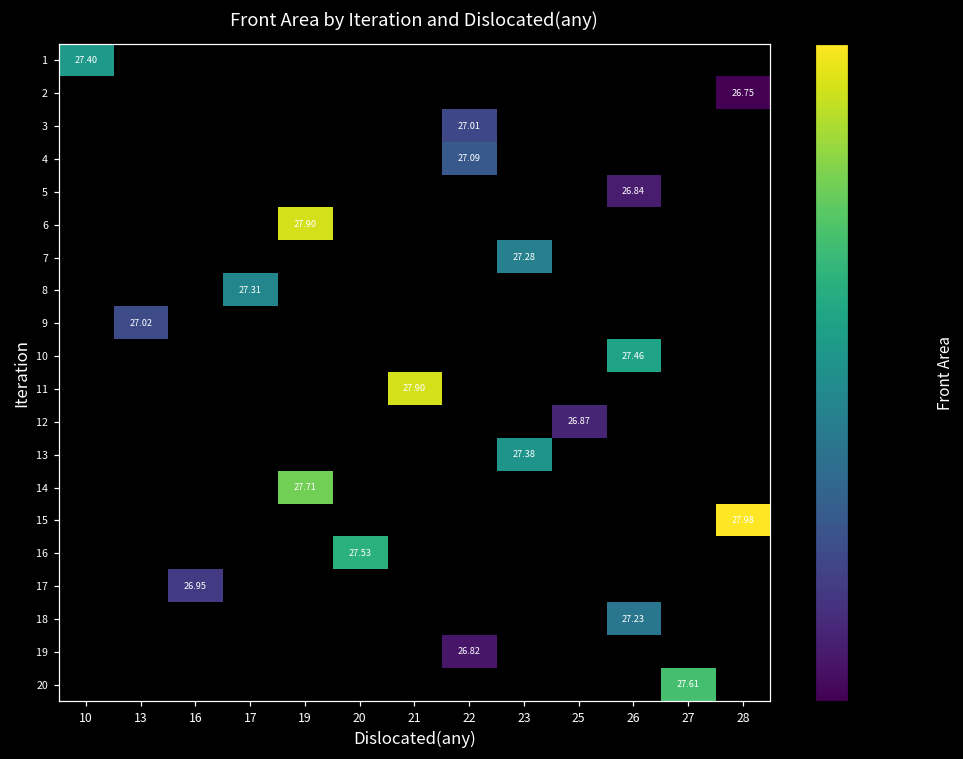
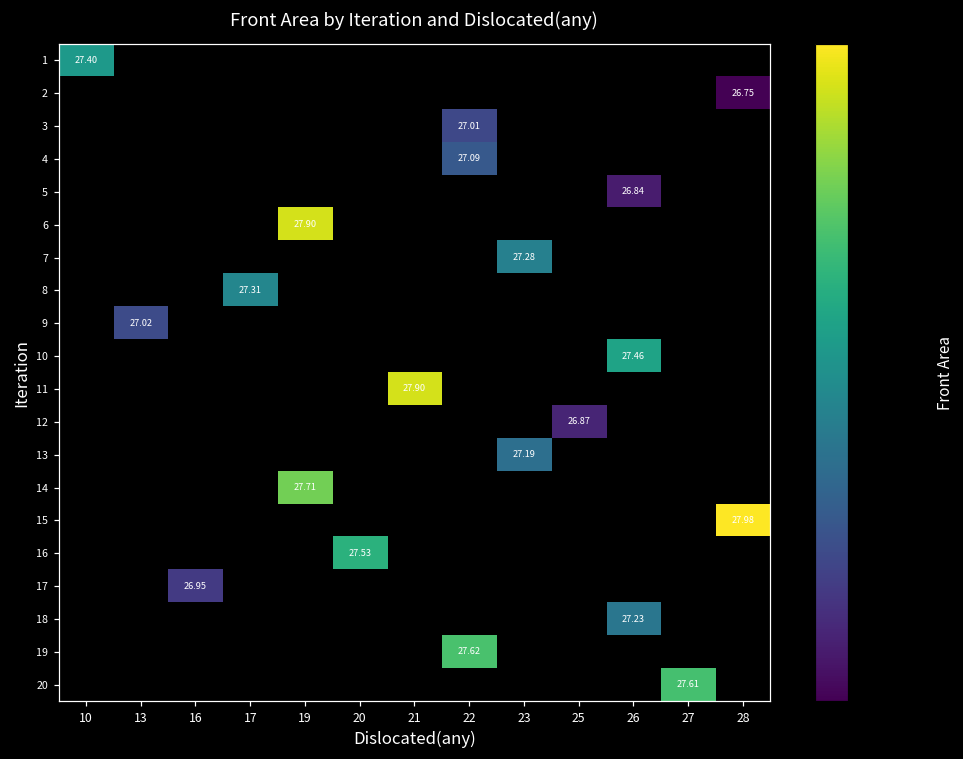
  {
    "1": {
      "10": 27.40
    },
    "2": {
      "28": 26.75
    },
    "3": {
      "22": 27.01
    },
    "4": {
      "22": 27.09
    },
    "5": {
      "26": 26.84
    },
    "6": {
      "19": 27.90
    },
    "7": {
      "23": 27.28
    },
    "8": {
      "17": 27.31
    },
    "9": {
      "13": 27.02
    },
    "10": {
      "26": 27.46
    },
    "11": {
      "21": 27.90
    },
    "12": {
      "25": 26.87
    },
    "13": {
-     "23": 27.38
+     "23": 27.19
    },
    "14": {
      "19": 27.71
    },
    "15": {
      "28": 27.98
    },
    "16": {
      "20": 27.53
    },
    "17": {
      "16": 26.95
    },
    "18": {
      "26": 27.23
    },
    "19": {
-     "22": 26.82
+     "22": 27.62
    },
    "20": {
      "27": 27.61
    }
  }
